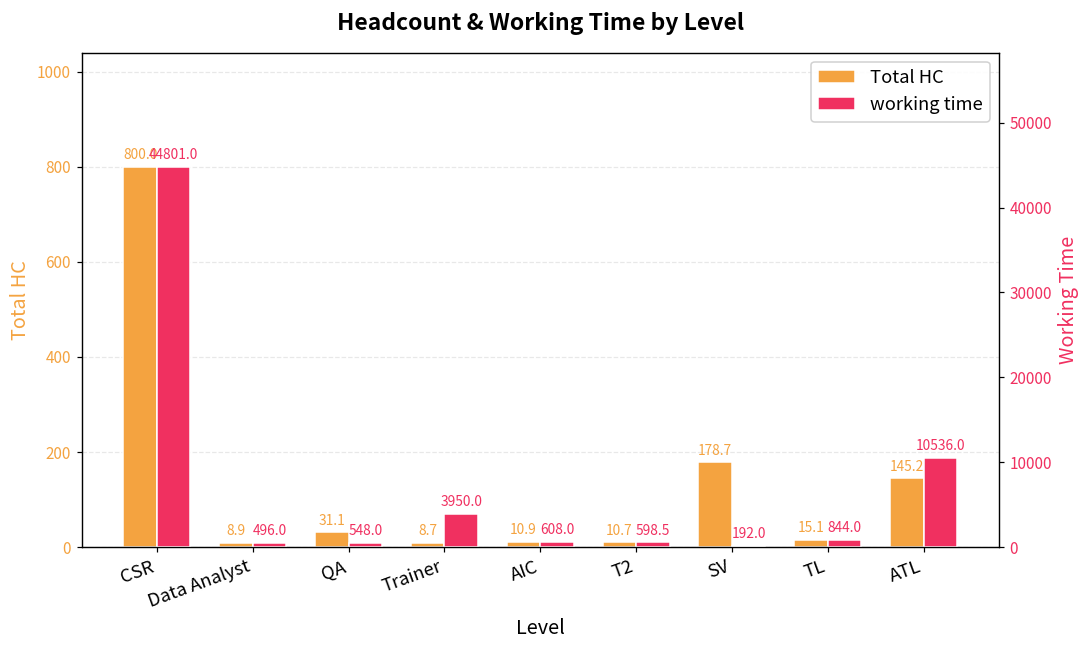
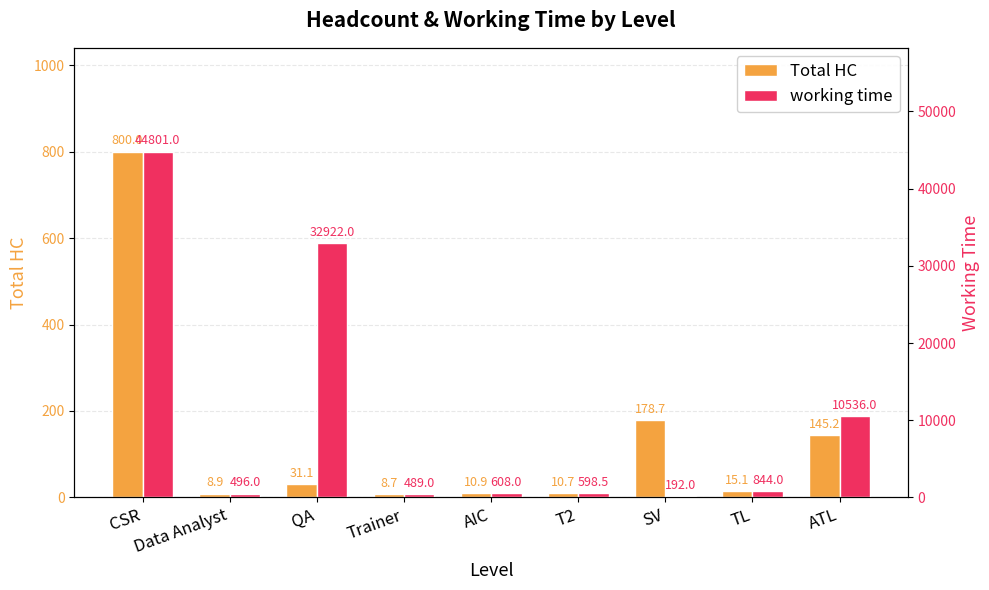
  {
    "Total HC": {
      "Data Analyst": 8.9,
      "QA": 31.1,
      "Trainer": 8.7,
      "AIC": 10.9,
      "T2": 10.7,
      "SV": 178.7,
      "TL": 15.1,
      "ATL": 145.2
    },
    "working time": {
      "Data Analyst": 496.0,
-     "QA": 548.0,
-     "Trainer": 3950.0,
+     "QA": 32922.0,
+     "Trainer": 489.0,
      "AIC": 608.0,
      "T2": 598.5,
      "SV": 192.0,
      "TL": 844.0,
      "ATL": 10536.0
    }
  }
